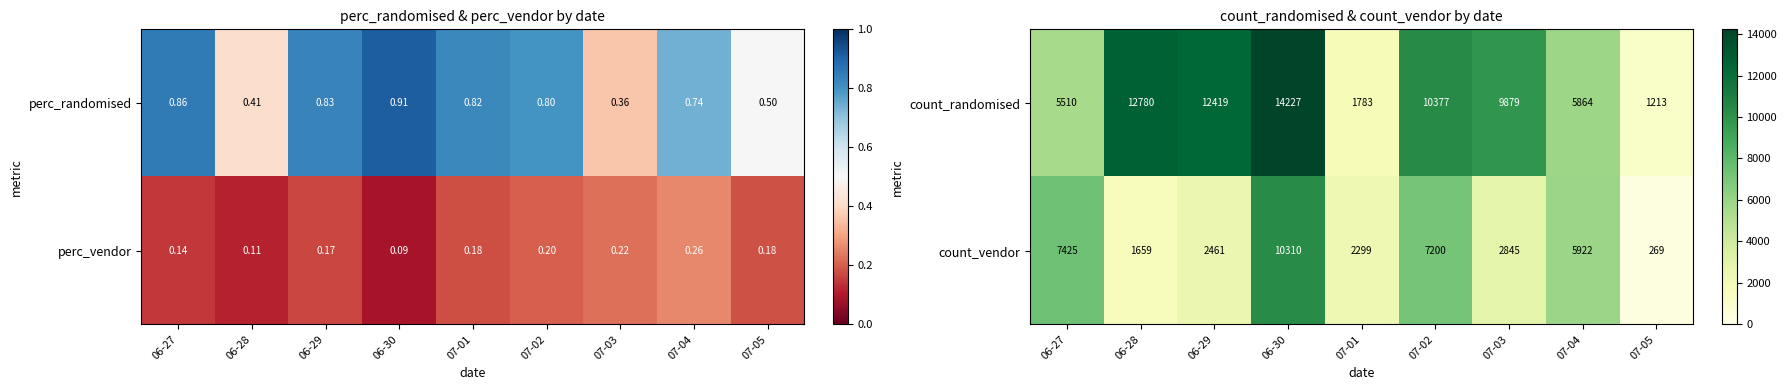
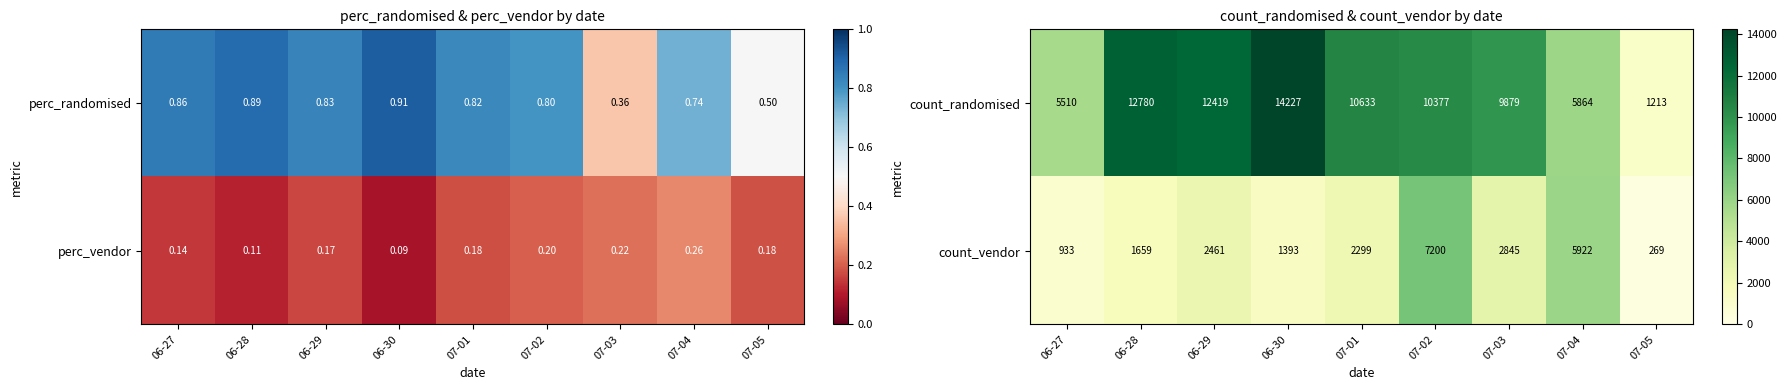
  {
    "perc_randomised & perc_vendor by date": {
      "perc_randomised": {
        "06-27": 0.86,
-       "06-28": 0.41,
+       "06-28": 0.89,
        "06-29": 0.83,
        "06-30": 0.91,
        "07-01": 0.82,
        "07-02": 0.80,
        "07-03": 0.36,
        "07-04": 0.74,
        "07-05": 0.50
      },
      "perc_vendor": {
        "06-27": 0.14,
        "06-28": 0.11,
        "06-29": 0.17,
        "06-30": 0.09,
        "07-01": 0.18,
        "07-02": 0.20,
        "07-03": 0.22,
        "07-04": 0.26,
        "07-05": 0.18
      }
    },
    "count_randomised & count_vendor by date": {
      "count_randomised": {
        "06-27": 5510,
        "06-28": 12780,
        "06-29": 12419,
        "06-30": 14227,
-       "07-01": 1783,
+       "07-01": 10633,
        "07-02": 10377,
        "07-03": 9879,
        "07-04": 5864,
        "07-05": 1213
      },
      "count_vendor": {
-       "06-27": 7425,
+       "06-27": 933,
        "06-28": 1659,
        "06-29": 2461,
-       "06-30": 10310,
+       "06-30": 1393,
        "07-01": 2299,
        "07-02": 7200,
        "07-03": 2845,
        "07-04": 5922,
        "07-05": 269
      }
    }
  }
